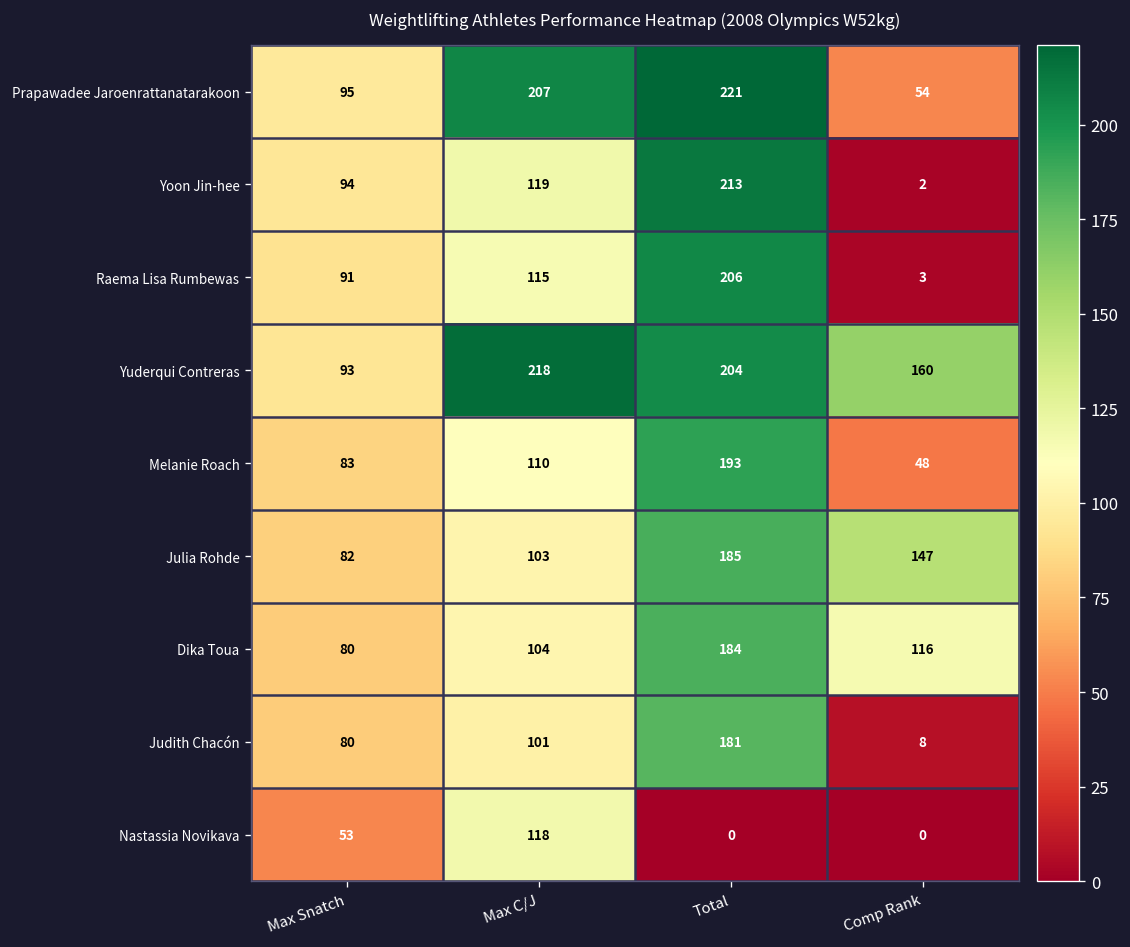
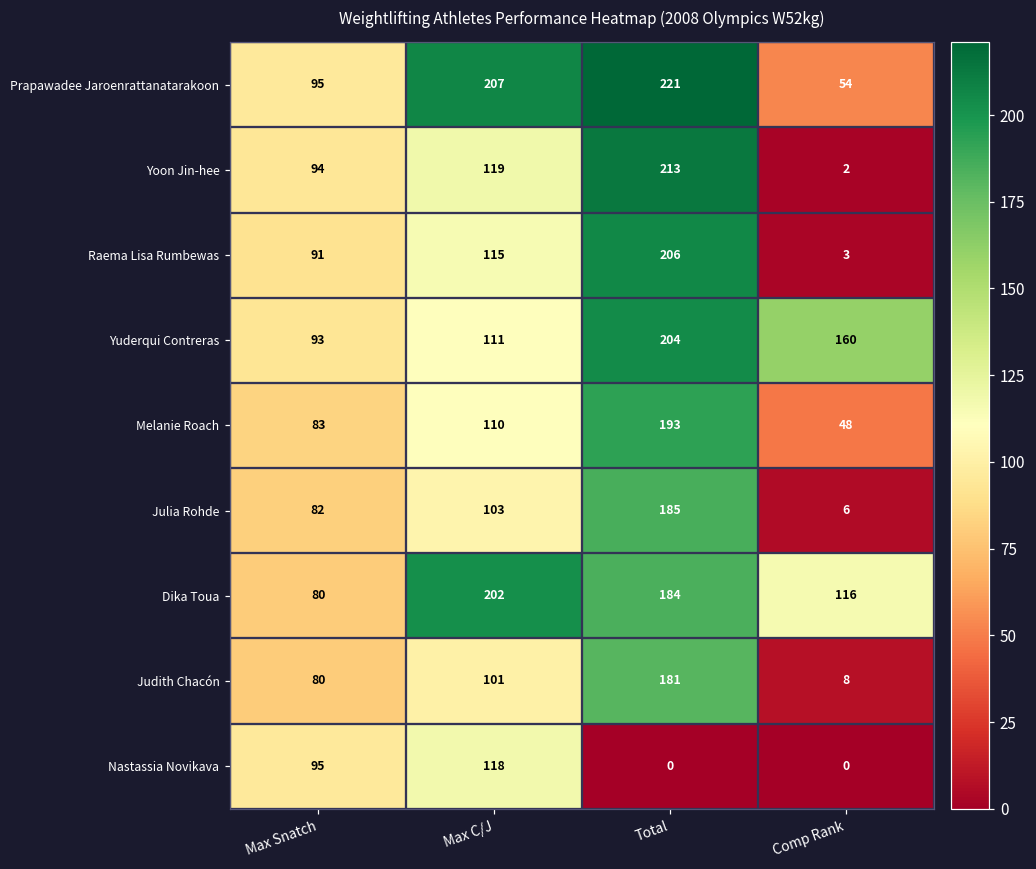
  {
    "Prapawadee Jaroenrattanatarakoon": {
      "Max Snatch": 95,
      "Max C/J": 207,
      "Total": 221,
      "Comp Rank": 54
    },
    "Yoon Jin-hee": {
      "Max Snatch": 94,
      "Max C/J": 119,
      "Total": 213,
      "Comp Rank": 2
    },
    "Raema Lisa Rumbewas": {
      "Max Snatch": 91,
      "Max C/J": 115,
      "Total": 206,
      "Comp Rank": 3
    },
    "Yuderqui Contreras": {
      "Max Snatch": 93,
-     "Max C/J": 218,
+     "Max C/J": 111,
      "Total": 204,
      "Comp Rank": 160
    },
    "Melanie Roach": {
      "Max Snatch": 83,
      "Max C/J": 110,
      "Total": 193,
      "Comp Rank": 48
    },
    "Julia Rohde": {
      "Max Snatch": 82,
      "Max C/J": 103,
      "Total": 185,
-     "Comp Rank": 147
+     "Comp Rank": 6
    },
    "Dika Toua": {
      "Max Snatch": 80,
-     "Max C/J": 104,
+     "Max C/J": 202,
      "Total": 184,
      "Comp Rank": 116
    },
    "Judith Chacón": {
      "Max Snatch": 80,
      "Max C/J": 101,
      "Total": 181,
      "Comp Rank": 8
    },
    "Nastassia Novikava": {
-     "Max Snatch": 53,
+     "Max Snatch": 95,
      "Max C/J": 118,
      "Total": 0,
      "Comp Rank": 0
    }
  }
